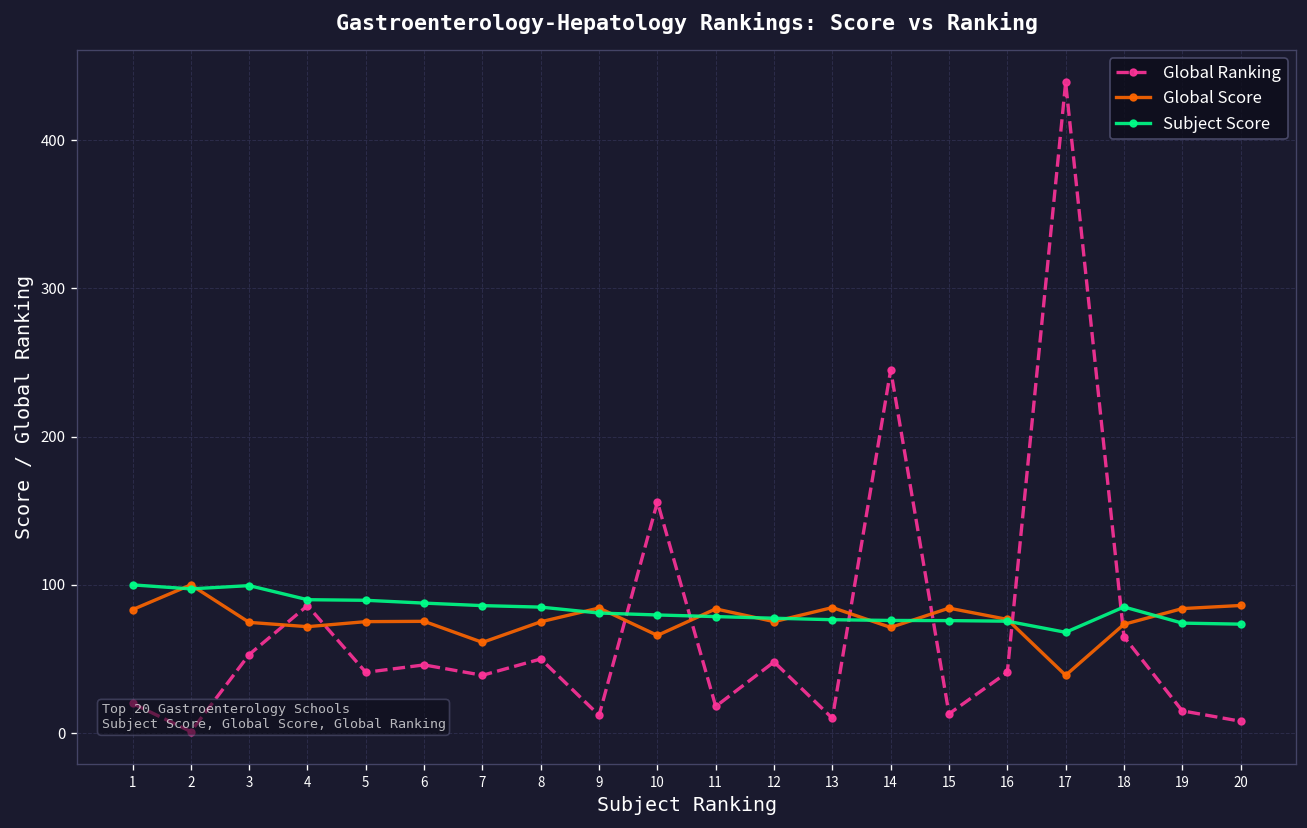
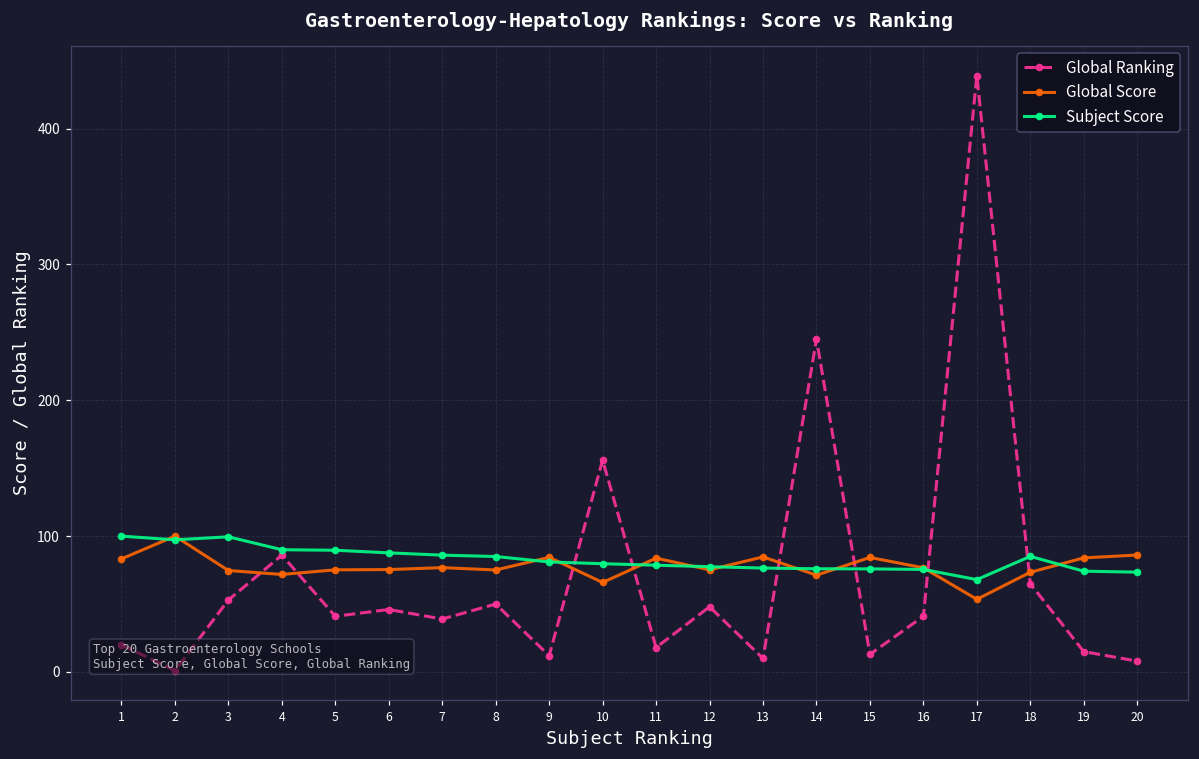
  {
    "Global Ranking": {
      "3": 53,
      "4": 86,
      "5": 41,
      "6": 46,
      "7": 39,
      "8": 50,
      "9": 12,
      "10": 156,
      "11": 18,
      "12": 48,
      "13": 10,
      "14": 245,
      "15": 13,
      "16": 41,
      "17": 439,
      "18": 65,
      "19": 15,
      "20": 8
    },
    "Global Score": {
      "1": 83,
      "2": 100,
      "3": 75,
      "4": 72,
      "5": 75,
      "6": 75,
-     "7": 61,
+     "7": 77,
      "8": 75,
      "9": 84,
      "10": 66,
      "11": 84,
      "12": 75,
      "13": 85,
      "14": 71,
      "15": 84,
-     "17": 39,
+     "17": 54,
      "18": 73,
      "19": 84,
      "20": 86
    },
    "Subject Score": {
      "1": 100,
      "2": 97,
      "3": 100,
      "4": 90,
      "5": 90,
      "6": 88,
      "7": 86,
      "8": 85,
      "9": 81,
      "10": 80,
      "11": 79,
      "12": 78,
      "13": 77,
      "14": 76,
      "15": 76,
      "17": 68,
      "18": 85,
      "19": 74,
      "20": 74
    }
  }
